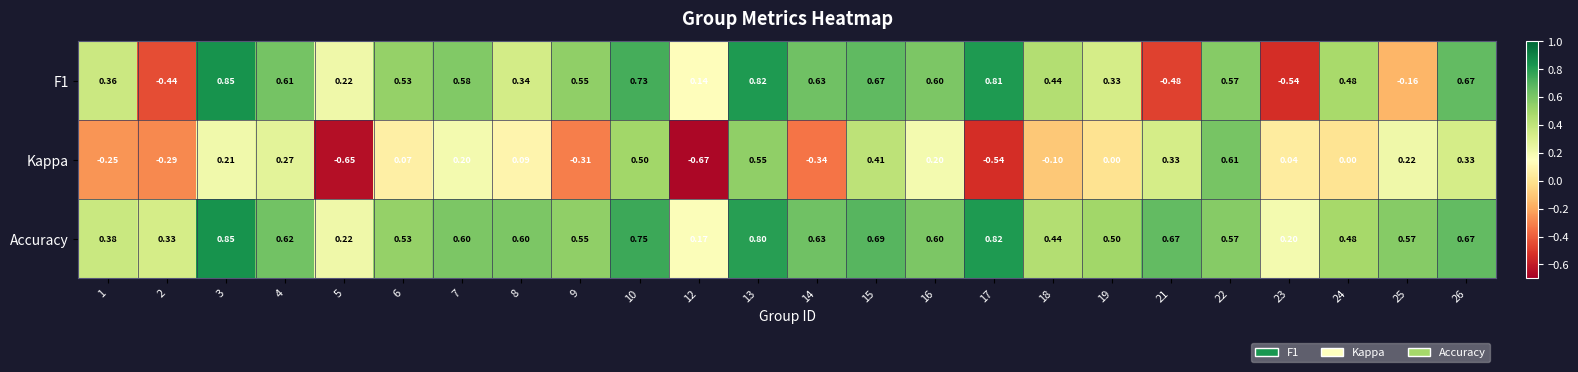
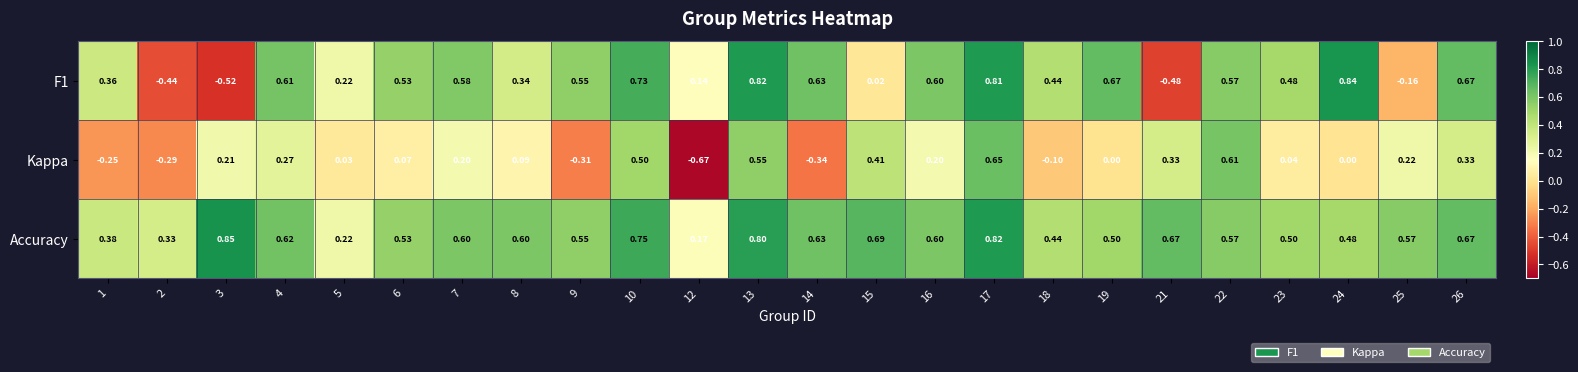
  {
    "F1": {
      "1": 0.36,
      "2": -0.44,
-     "3": 0.85,
+     "3": -0.52,
      "4": 0.61,
      "5": 0.22,
      "6": 0.53,
      "7": 0.58,
      "8": 0.34,
      "9": 0.55,
      "10": 0.73,
      "12": 0.14,
      "13": 0.82,
      "14": 0.63,
-     "15": 0.67,
+     "15": 0.02,
      "16": 0.60,
      "17": 0.81,
      "18": 0.44,
-     "19": 0.33,
+     "19": 0.67,
      "21": -0.48,
      "22": 0.57,
-     "23": -0.54,
-     "24": 0.48,
+     "23": 0.48,
+     "24": 0.84,
      "25": -0.16,
      "26": 0.67
    },
    "Kappa": {
      "1": -0.25,
      "2": -0.29,
      "3": 0.21,
      "4": 0.27,
-     "5": -0.65,
+     "5": 0.03,
      "6": 0.07,
      "7": 0.20,
      "8": 0.09,
      "9": -0.31,
      "10": 0.50,
      "12": -0.67,
      "13": 0.55,
      "14": -0.34,
      "15": 0.41,
      "16": 0.20,
-     "17": -0.54,
+     "17": 0.65,
      "18": -0.10,
      "19": 0.00,
      "21": 0.33,
      "22": 0.61,
      "23": 0.04,
      "24": 0.00,
      "25": 0.22,
      "26": 0.33
    },
    "Accuracy": {
      "1": 0.38,
      "2": 0.33,
      "3": 0.85,
      "4": 0.62,
      "5": 0.22,
      "6": 0.53,
      "7": 0.60,
      "8": 0.60,
      "9": 0.55,
      "10": 0.75,
      "12": 0.17,
      "13": 0.80,
      "14": 0.63,
      "15": 0.69,
      "16": 0.60,
      "17": 0.82,
      "18": 0.44,
      "19": 0.50,
      "21": 0.67,
      "22": 0.57,
-     "23": 0.20,
+     "23": 0.50,
      "24": 0.48,
      "25": 0.57,
      "26": 0.67
    }
  }
